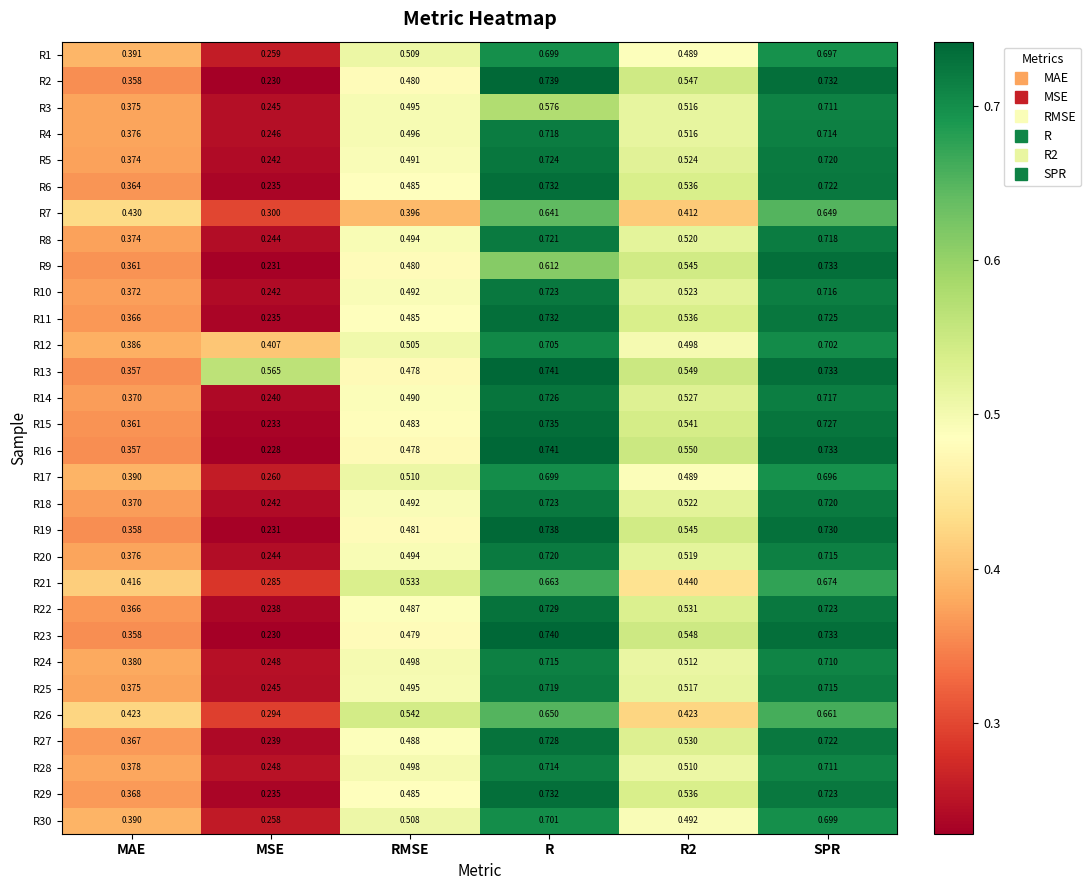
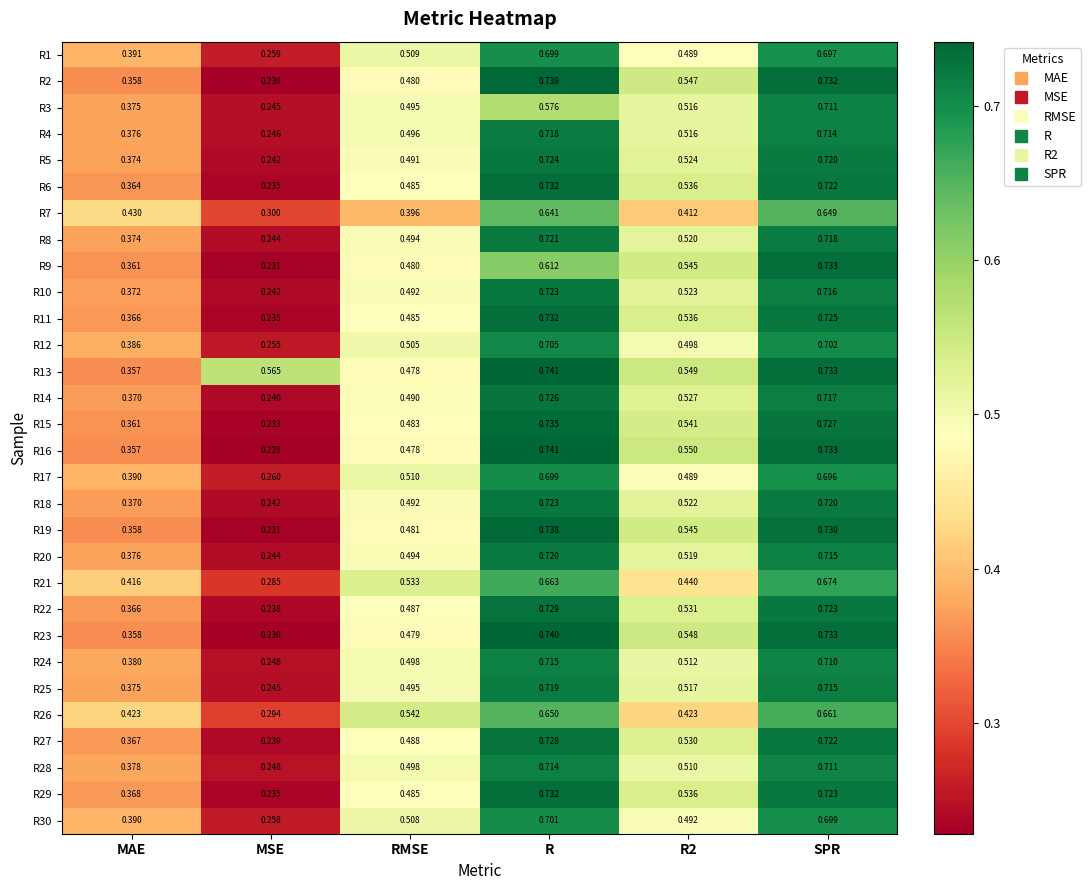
  {
    "R1": {
      "MAE": 0.391,
      "MSE": 0.259,
      "RMSE": 0.509,
      "R": 0.699,
      "R2": 0.489,
      "SPR": 0.697
    },
    "R2": {
      "MAE": 0.358,
      "MSE": 0.230,
      "RMSE": 0.480,
      "R": 0.739,
      "R2": 0.547,
      "SPR": 0.732
    },
    "R3": {
      "MAE": 0.375,
      "MSE": 0.245,
      "RMSE": 0.495,
      "R": 0.576,
      "R2": 0.516,
      "SPR": 0.711
    },
    "R4": {
      "MAE": 0.376,
      "MSE": 0.246,
      "RMSE": 0.496,
      "R": 0.718,
      "R2": 0.516,
      "SPR": 0.714
    },
    "R5": {
      "MAE": 0.374,
      "MSE": 0.242,
      "RMSE": 0.491,
      "R": 0.724,
      "R2": 0.524,
      "SPR": 0.720
    },
    "R6": {
      "MAE": 0.364,
      "MSE": 0.235,
      "RMSE": 0.485,
      "R": 0.732,
      "R2": 0.536,
      "SPR": 0.722
    },
    "R7": {
      "MAE": 0.430,
      "MSE": 0.300,
      "RMSE": 0.396,
      "R": 0.641,
      "R2": 0.412,
      "SPR": 0.649
    },
    "R8": {
      "MAE": 0.374,
      "MSE": 0.244,
      "RMSE": 0.494,
      "R": 0.721,
      "R2": 0.520,
      "SPR": 0.718
    },
    "R9": {
      "MAE": 0.361,
      "MSE": 0.231,
      "RMSE": 0.480,
      "R": 0.612,
      "R2": 0.545,
      "SPR": 0.733
    },
    "R10": {
      "MAE": 0.372,
      "MSE": 0.242,
      "RMSE": 0.492,
      "R": 0.723,
      "R2": 0.523,
      "SPR": 0.716
    },
    "R11": {
      "MAE": 0.366,
      "MSE": 0.235,
      "RMSE": 0.485,
      "R": 0.732,
      "R2": 0.536,
      "SPR": 0.725
    },
    "R12": {
      "MAE": 0.386,
-     "MSE": 0.407,
+     "MSE": 0.255,
      "RMSE": 0.505,
      "R": 0.705,
      "R2": 0.498,
      "SPR": 0.702
    },
    "R13": {
      "MAE": 0.357,
      "MSE": 0.565,
      "RMSE": 0.478,
      "R": 0.741,
      "R2": 0.549,
      "SPR": 0.733
    },
    "R14": {
      "MAE": 0.370,
      "MSE": 0.240,
      "RMSE": 0.490,
      "R": 0.726,
      "R2": 0.527,
      "SPR": 0.717
    },
    "R15": {
      "MAE": 0.361,
      "MSE": 0.233,
      "RMSE": 0.483,
      "R": 0.735,
      "R2": 0.541,
      "SPR": 0.727
    },
    "R16": {
      "MAE": 0.357,
      "MSE": 0.228,
      "RMSE": 0.478,
      "R": 0.741,
      "R2": 0.550,
      "SPR": 0.733
    },
    "R17": {
      "MAE": 0.390,
      "MSE": 0.260,
      "RMSE": 0.510,
      "R": 0.699,
      "R2": 0.489,
      "SPR": 0.696
    },
    "R18": {
      "MAE": 0.370,
      "MSE": 0.242,
      "RMSE": 0.492,
      "R": 0.723,
      "R2": 0.522,
      "SPR": 0.720
    },
    "R19": {
      "MAE": 0.358,
      "MSE": 0.231,
      "RMSE": 0.481,
      "R": 0.738,
      "R2": 0.545,
      "SPR": 0.730
    },
    "R20": {
      "MAE": 0.376,
      "MSE": 0.244,
      "RMSE": 0.494,
      "R": 0.720,
      "R2": 0.519,
      "SPR": 0.715
    },
    "R21": {
      "MAE": 0.416,
      "MSE": 0.285,
      "RMSE": 0.533,
      "R": 0.663,
      "R2": 0.440,
      "SPR": 0.674
    },
    "R22": {
      "MAE": 0.366,
      "MSE": 0.238,
      "RMSE": 0.487,
      "R": 0.729,
      "R2": 0.531,
      "SPR": 0.723
    },
    "R23": {
      "MAE": 0.358,
      "MSE": 0.230,
      "RMSE": 0.479,
      "R": 0.740,
      "R2": 0.548,
      "SPR": 0.733
    },
    "R24": {
      "MAE": 0.380,
      "MSE": 0.248,
      "RMSE": 0.498,
      "R": 0.715,
      "R2": 0.512,
      "SPR": 0.710
    },
    "R25": {
      "MAE": 0.375,
      "MSE": 0.245,
      "RMSE": 0.495,
      "R": 0.719,
      "R2": 0.517,
      "SPR": 0.715
    },
    "R26": {
      "MAE": 0.423,
      "MSE": 0.294,
      "RMSE": 0.542,
      "R": 0.650,
      "R2": 0.423,
      "SPR": 0.661
    },
    "R27": {
      "MAE": 0.367,
      "MSE": 0.239,
      "RMSE": 0.488,
      "R": 0.728,
      "R2": 0.530,
      "SPR": 0.722
    },
    "R28": {
      "MAE": 0.378,
      "MSE": 0.248,
      "RMSE": 0.498,
      "R": 0.714,
      "R2": 0.510,
      "SPR": 0.711
    },
    "R29": {
      "MAE": 0.368,
      "MSE": 0.235,
      "RMSE": 0.485,
      "R": 0.732,
      "R2": 0.536,
      "SPR": 0.723
    },
    "R30": {
      "MAE": 0.390,
      "MSE": 0.258,
      "RMSE": 0.508,
      "R": 0.701,
      "R2": 0.492,
      "SPR": 0.699
    }
  }
